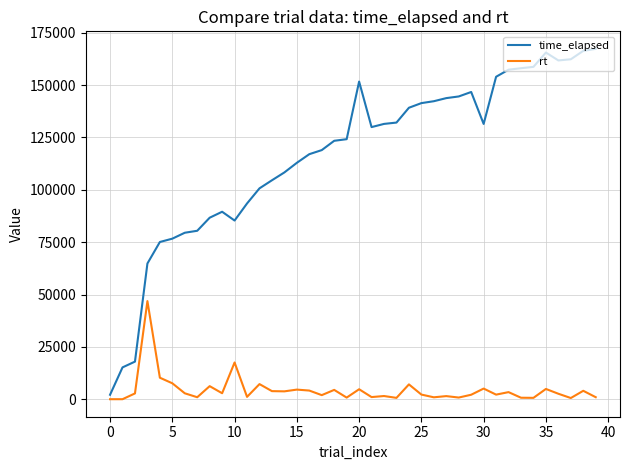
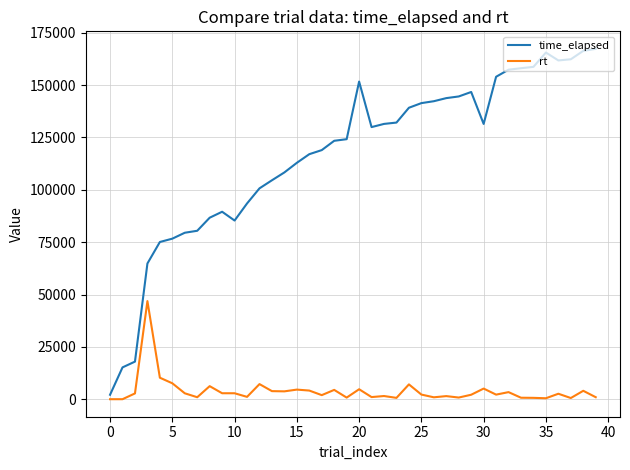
  {
    "time_elapsed": {
      "0": 2000,
      "5": 77000,
      "10": 85000,
      "15": 113000,
      "20": 152000,
      "25": 141000,
      "30": 131000
    },
    "rt": {
      "0": 0,
      "5": 8000,
-     "10": 18000,
+     "10": 3000,
      "15": 5000,
      "20": 5000,
      "25": 2000,
      "30": 5000,
-     "35": 5000
+     "35": 0
    }
  }
